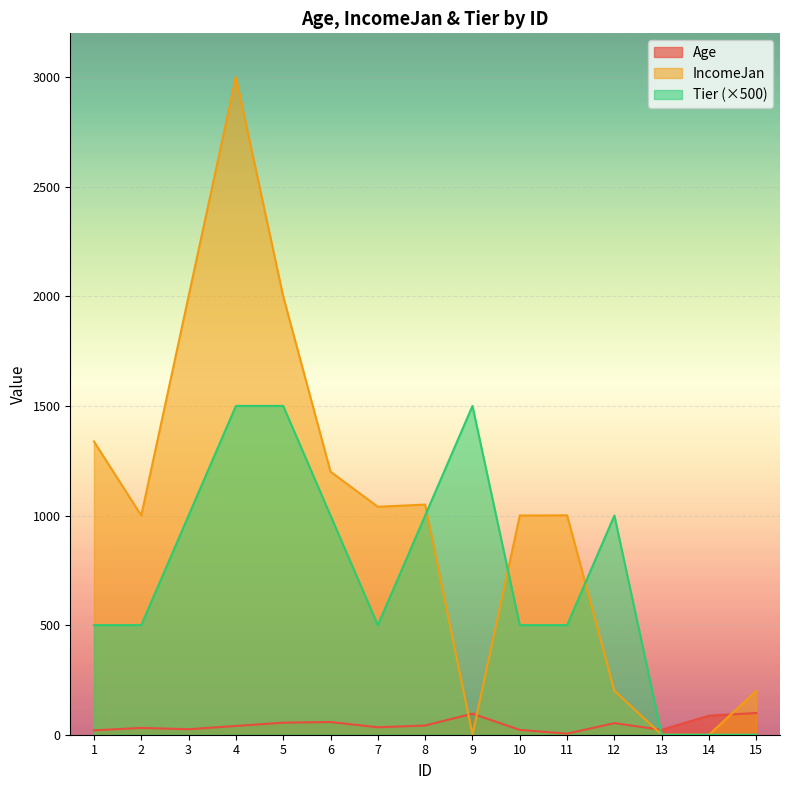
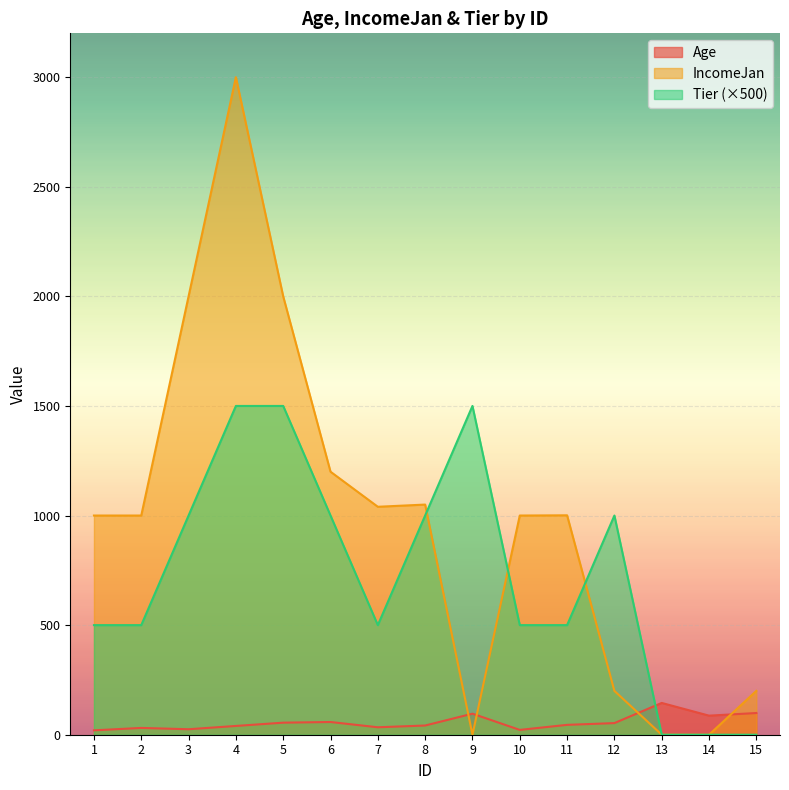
  {
    "Age": {
      "1": 20,
      "2": 30,
      "3": 30,
      "4": 40,
      "5": 60,
      "6": 60,
      "7": 30,
      "8": 40,
      "9": 100,
      "10": 20,
-     "11": 10,
+     "11": 50,
      "12": 50,
-     "13": 20,
+     "13": 150,
      "14": 90,
      "15": 100
    },
    "IncomeJan": {
-     "1": 1340,
+     "1": 1000,
      "2": 1000,
      "3": 2000,
      "4": 3000,
      "5": 2000,
      "6": 1200,
      "7": 1040,
      "8": 1050,
      "9": 0,
      "10": 1000,
      "11": 1000,
      "12": 200,
      "15": 200
    },
    "Tier (×500)": {
      "1": 500,
      "2": 500,
      "3": 1000,
      "4": 1500,
      "5": 1500,
      "6": 1000,
      "7": 500,
      "8": 1000,
      "9": 1500,
      "10": 500,
      "11": 500,
      "12": 1000,
      "15": 0
    }
  }
